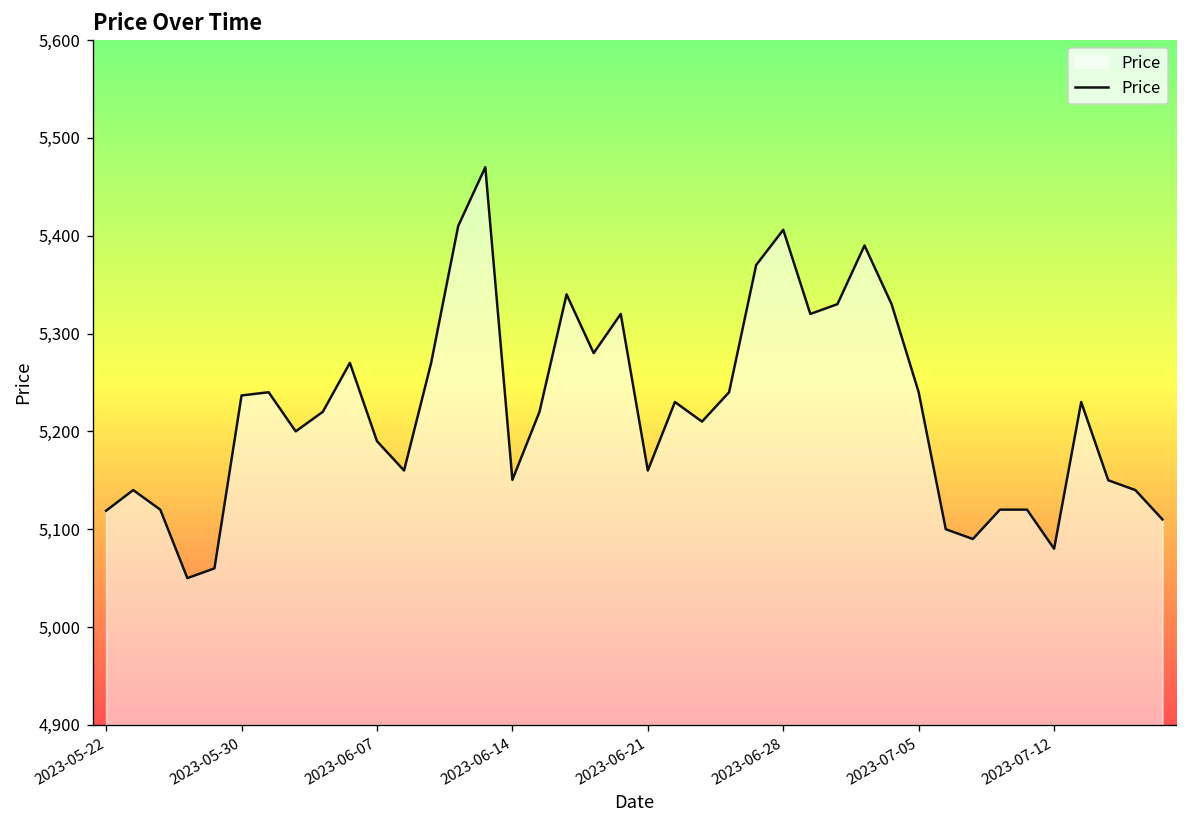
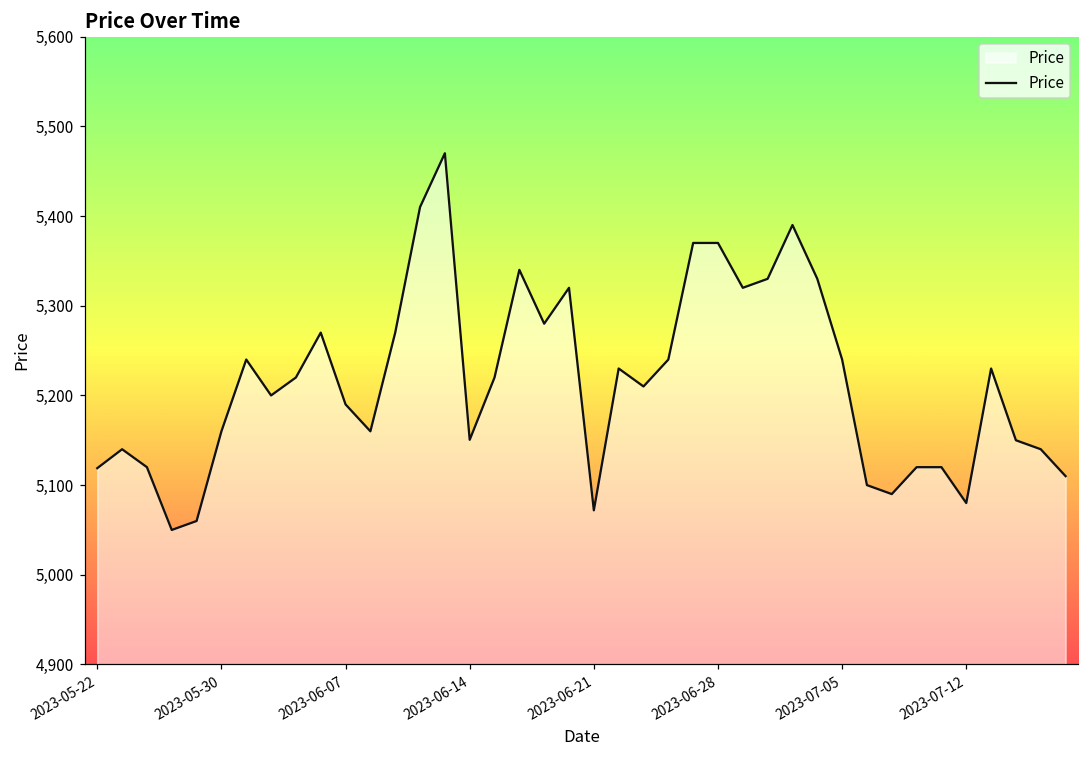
  {
    "2023-05-22": "5,120",
-   "2023-05-30": "5,240",
+   "2023-05-30": "5,160",
    "2023-06-07": "5,190",
    "2023-06-14": "5,150",
-   "2023-06-21": "5,160",
-   "2023-06-28": "5,410",
+   "2023-06-21": "5,070",
+   "2023-06-28": "5,370",
    "2023-07-05": "5,240",
    "2023-07-12": "5,080"
  }
